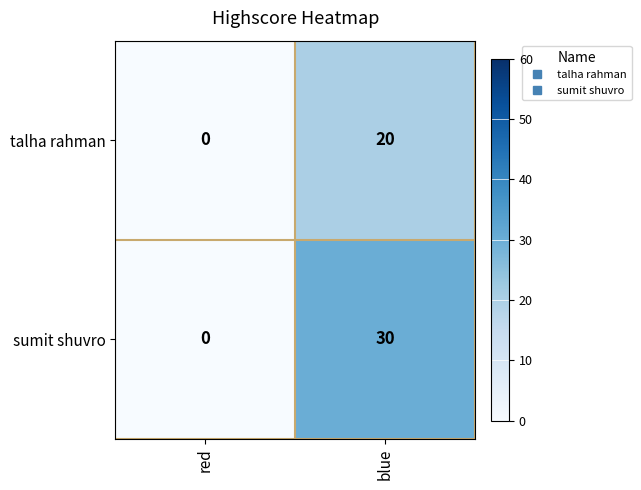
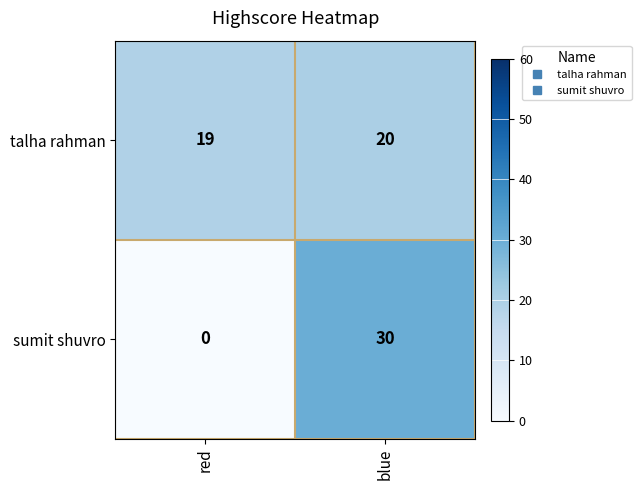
  {
    "talha rahman": {
-     "red": 0,
+     "red": 19,
      "blue": 20
    },
    "sumit shuvro": {
      "red": 0,
      "blue": 30
    }
  }
